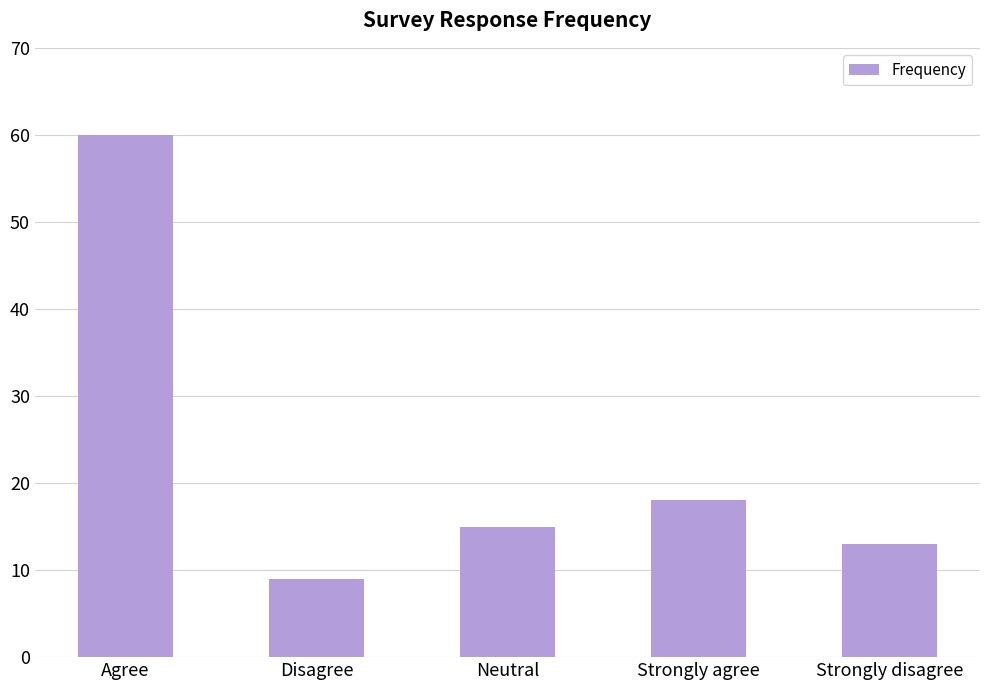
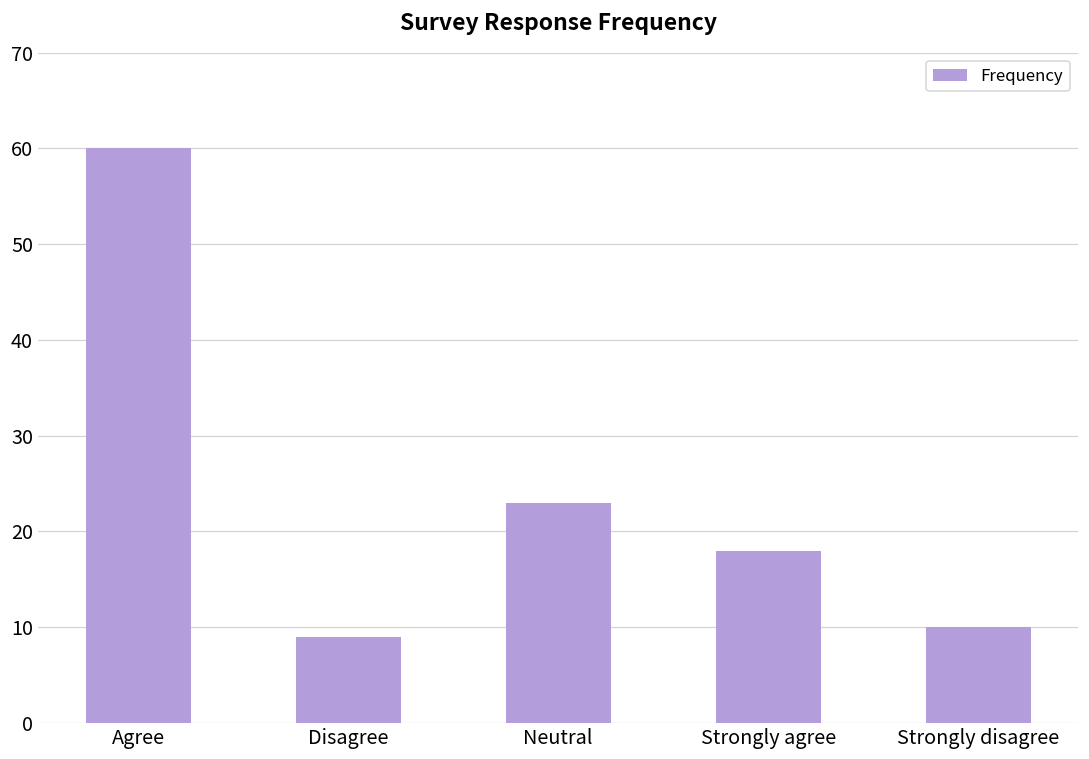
  {
    "Agree": 60,
    "Disagree": 9,
-   "Neutral": 15,
+   "Neutral": 23,
    "Strongly agree": 18,
-   "Strongly disagree": 13
+   "Strongly disagree": 10
  }
